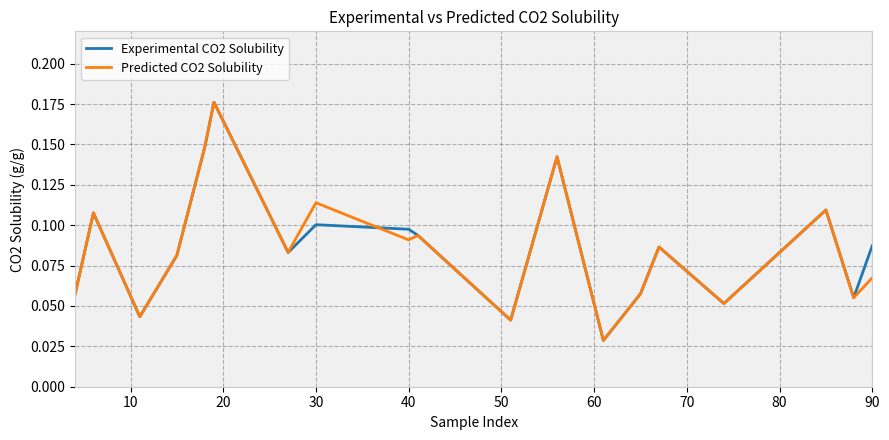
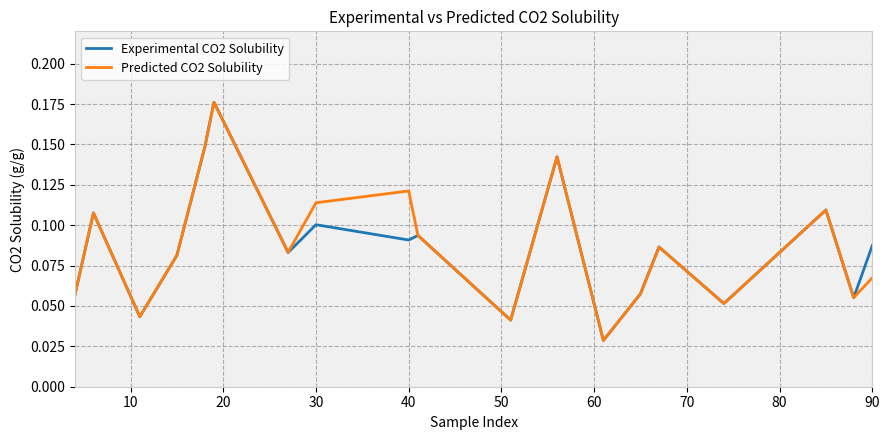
  {
    "Experimental CO2 Solubility": {
      "30": 0.100,
-     "40": 0.097,
+     "40": 0.091,
      "90": 0.087
    },
    "Predicted CO2 Solubility": {
      "30": 0.114,
-     "40": 0.091,
+     "40": 0.121,
      "90": 0.067
    }
  }
